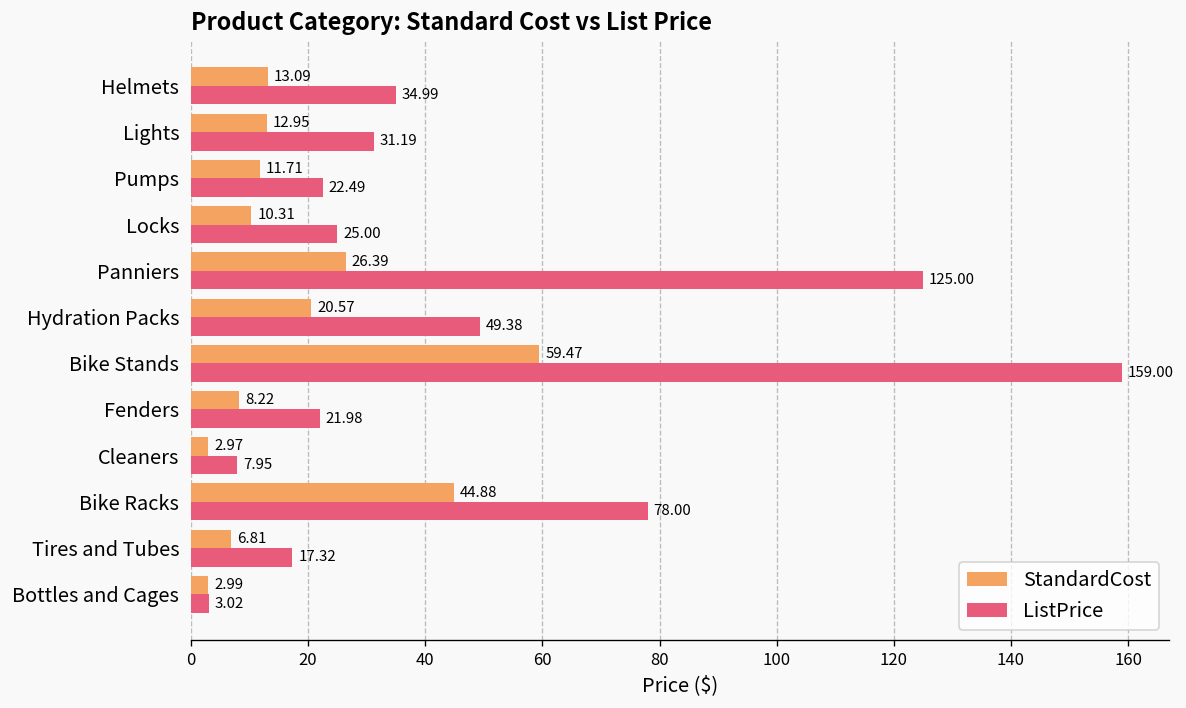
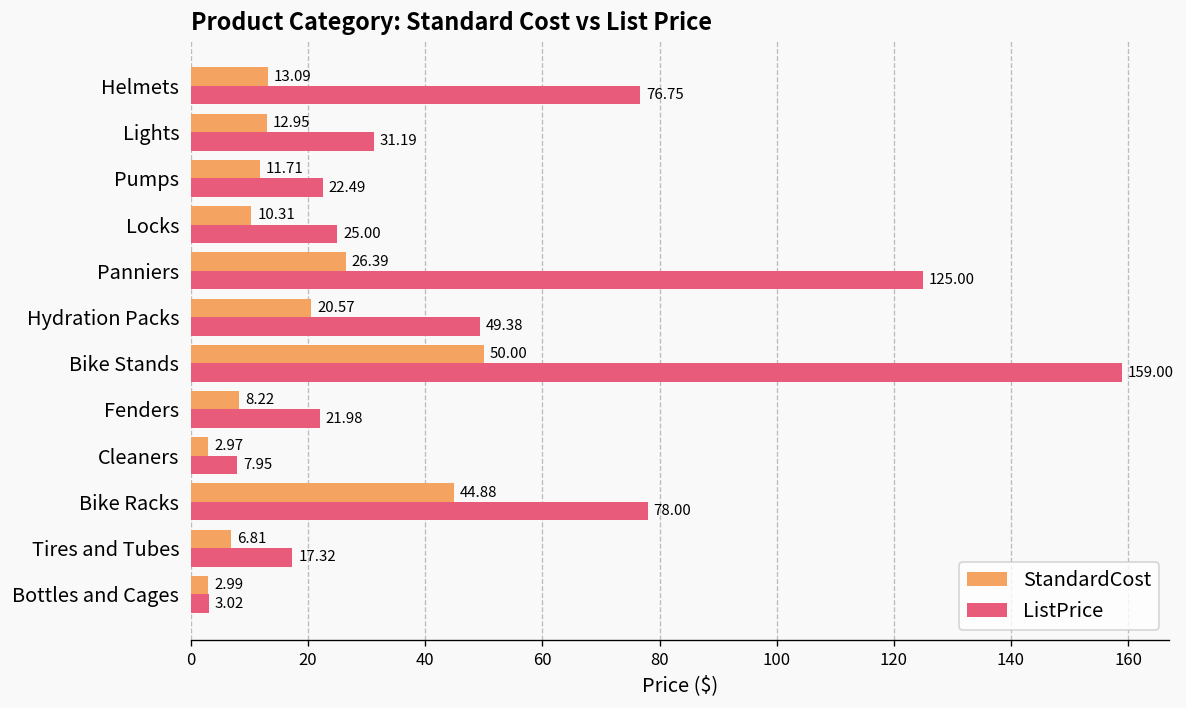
  {
    "StandardCost": {
      "Helmets": 13.09,
      "Lights": 12.95,
      "Pumps": 11.71,
      "Locks": 10.31,
      "Panniers": 26.39,
      "Hydration Packs": 20.57,
-     "Bike Stands": 59.47,
+     "Bike Stands": 50.00,
      "Fenders": 8.22,
      "Cleaners": 2.97,
      "Bike Racks": 44.88,
      "Tires and Tubes": 6.81,
      "Bottles and Cages": 2.99
    },
    "ListPrice": {
-     "Helmets": 34.99,
+     "Helmets": 76.75,
      "Lights": 31.19,
      "Pumps": 22.49,
      "Locks": 25.00,
      "Panniers": 125.00,
      "Hydration Packs": 49.38,
      "Bike Stands": 159.00,
      "Fenders": 21.98,
      "Cleaners": 7.95,
      "Bike Racks": 78.00,
      "Tires and Tubes": 17.32,
      "Bottles and Cages": 3.02
    }
  }
